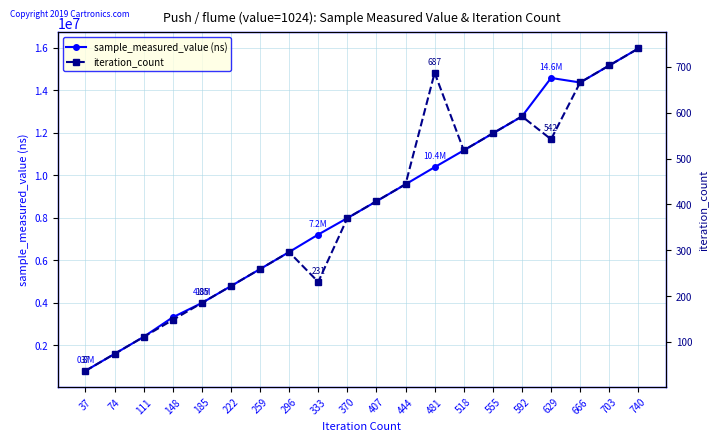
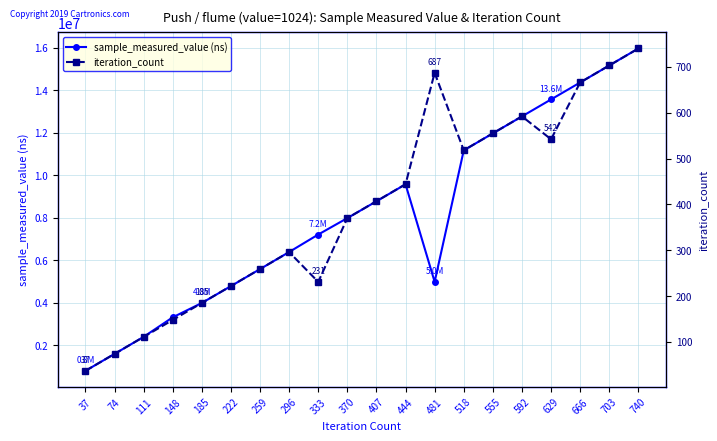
  {
    "sample_measured_value (ns)": {
      "333": "7.2M",
-     "481": "10.4M",
-     "629": "14.6M"
+     "481": "5.0M",
+     "629": "13.6M"
    },
    "iteration_count": {
      "333": "231",
      "481": "687",
      "629": "542"
    }
  }
